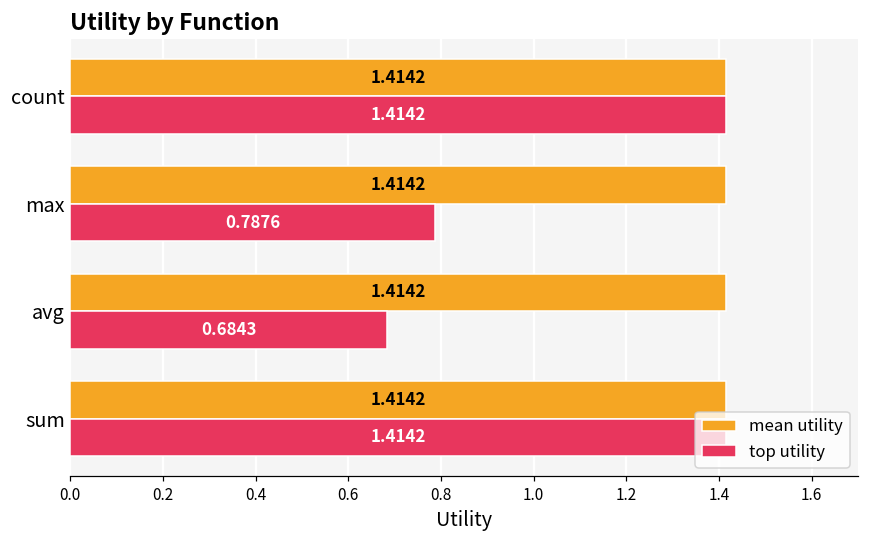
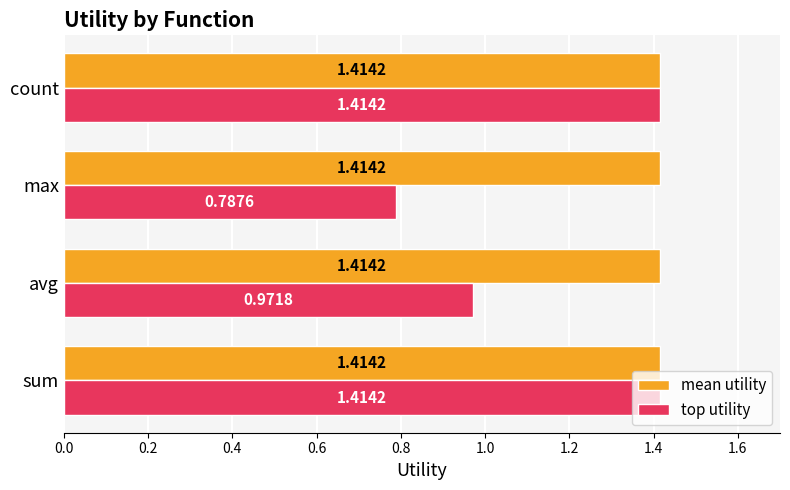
  {
    "mean utility": {
      "count": 1.4142,
      "max": 1.4142,
      "avg": 1.4142,
      "sum": 1.4142
    },
    "top utility": {
      "count": 1.4142,
      "max": 0.7876,
-     "avg": 0.6843
+     "avg": 0.9718
    }
  }
